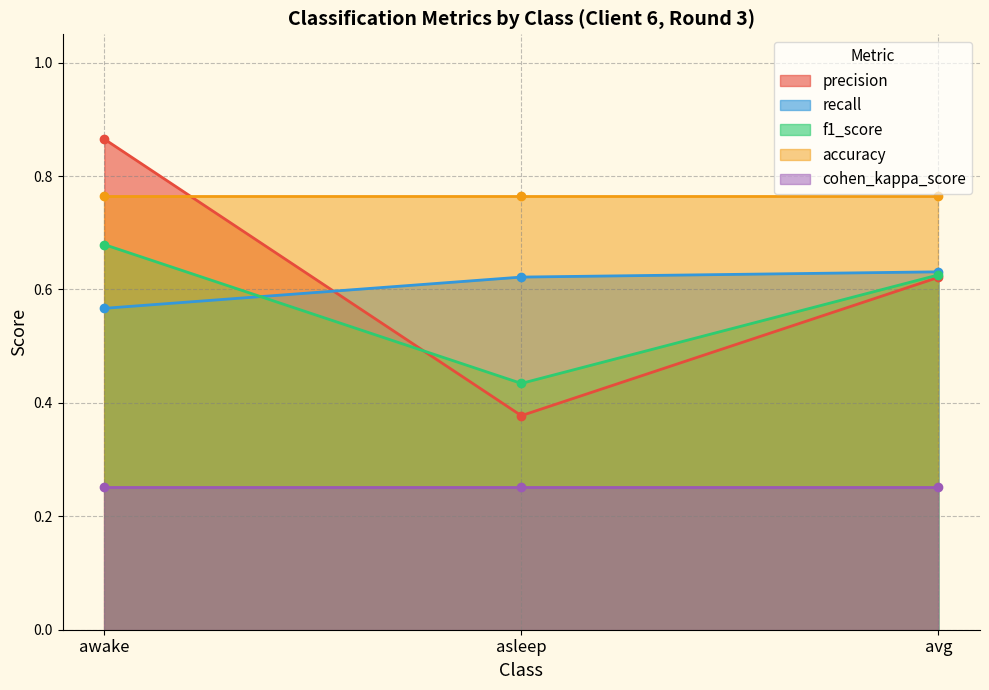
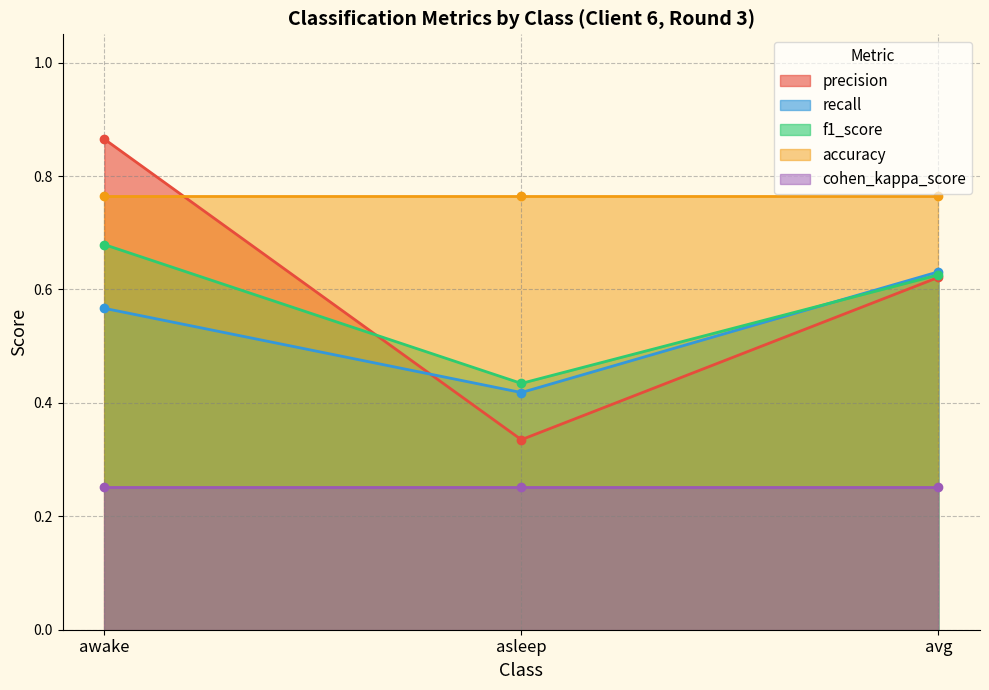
  {
    "precision": {
      "awake": 0.87,
-     "asleep": 0.38
+     "asleep": 0.34
    },
    "recall": {
      "awake": 0.57,
-     "asleep": 0.62,
+     "asleep": 0.42,
      "avg": 0.63
    },
    "f1_score": {
      "awake": 0.68,
      "asleep": 0.43
    },
    "accuracy": {
      "awake": 0.77,
      "asleep": 0.77,
      "avg": 0.77
    },
    "cohen_kappa_score": {
      "awake": 0.25,
      "asleep": 0.25,
      "avg": 0.25
    }
  }
